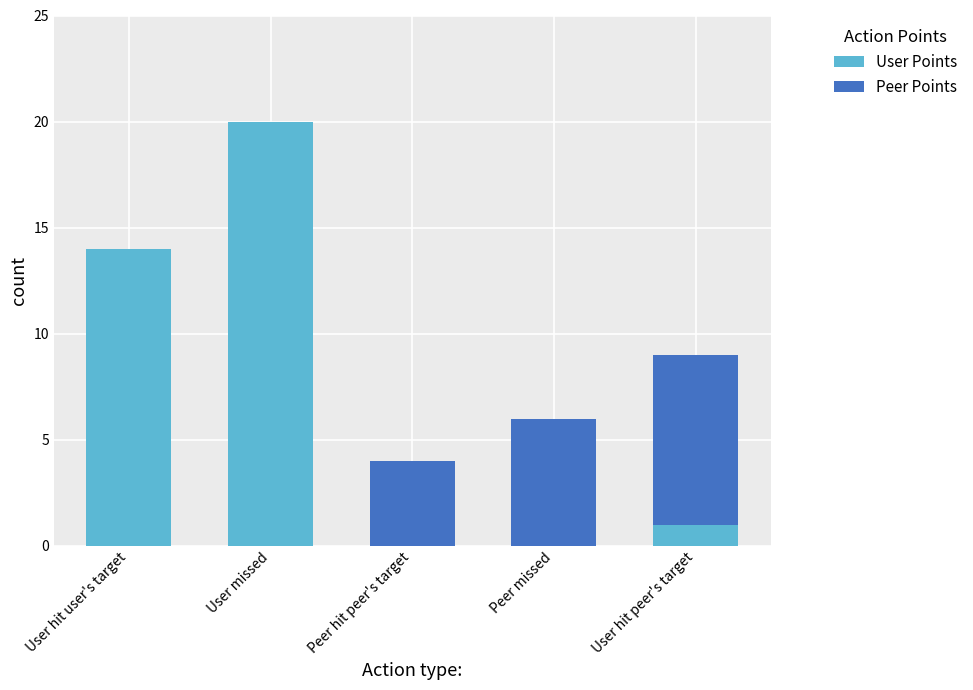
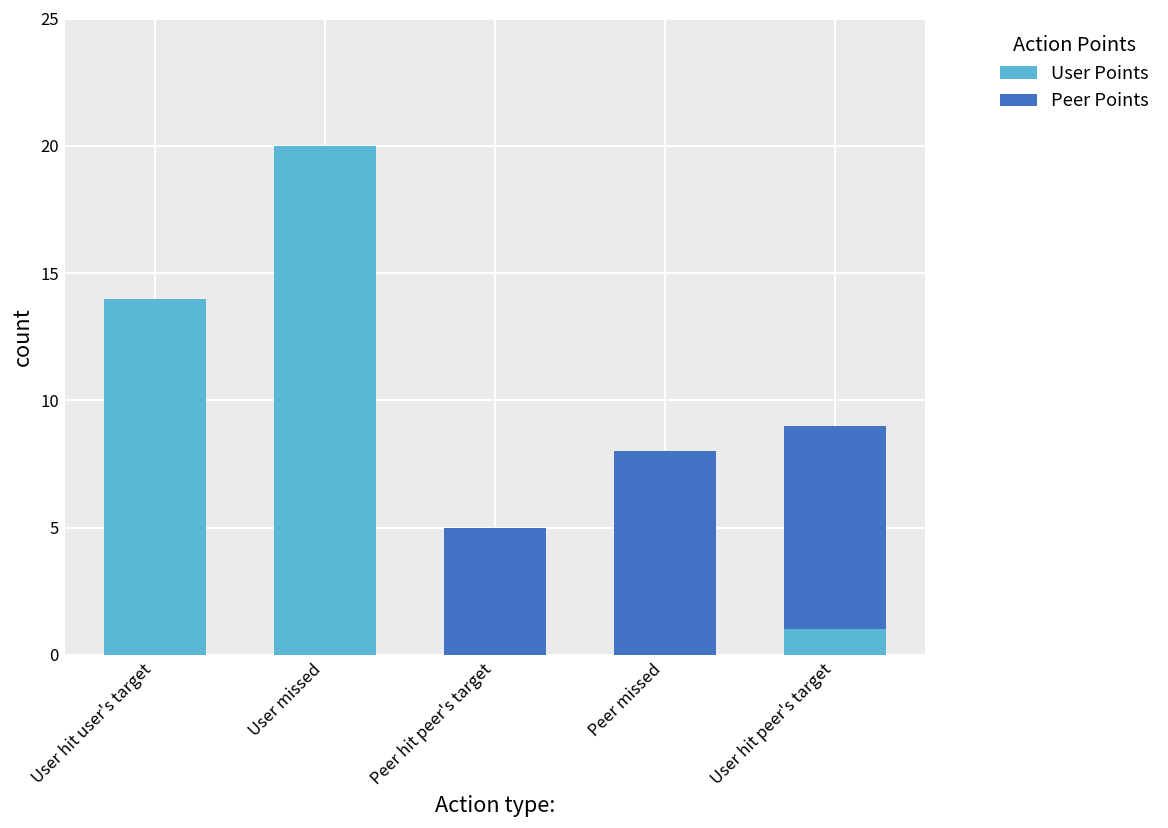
  {
    "User Points": {
      "User hit user's target": 14,
      "User missed": 20,
      "Peer hit peer's target": 0,
      "Peer missed": 0,
      "User hit peer's target": 1
    },
    "Peer Points": {
-     "Peer hit peer's target": 4,
-     "Peer missed": 6
+     "Peer hit peer's target": 5,
+     "Peer missed": 8
    }
  }
